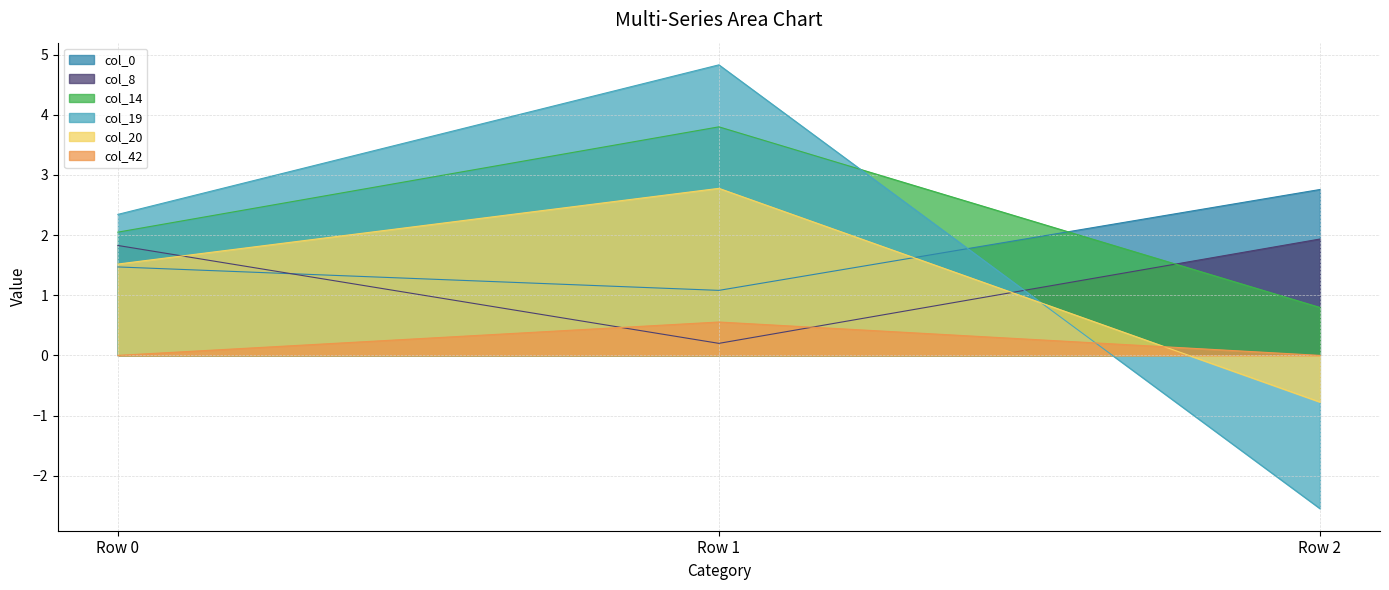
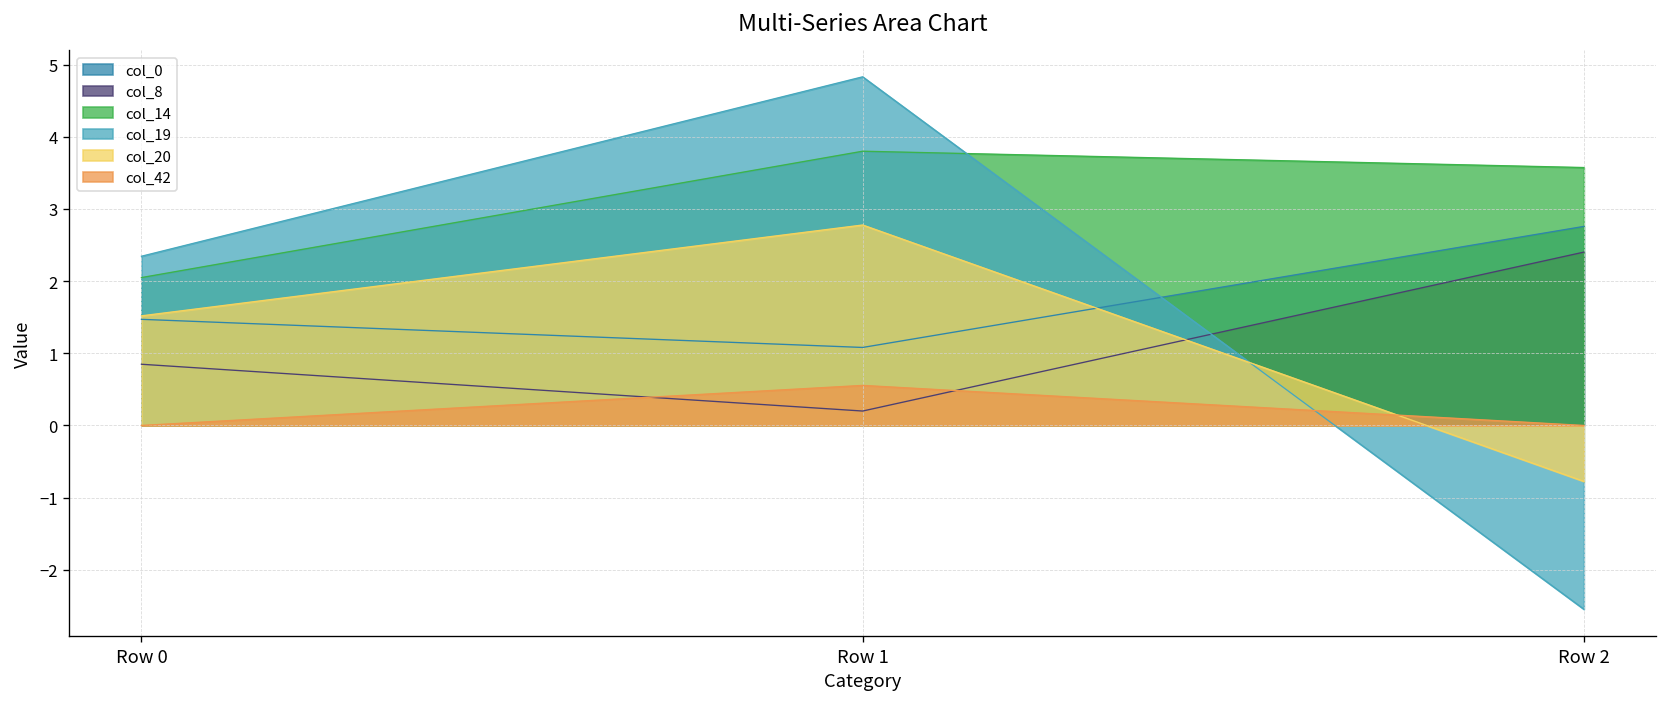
  {
    "col_8": {
-     "Row 0": 1.8,
+     "Row 0": 0.8,
      "Row 1": 0.2,
-     "Row 2": 1.9
+     "Row 2": 2.4
    },
    "col_14": {
      "Row 0": 2.0,
      "Row 1": 3.8,
-     "Row 2": 0.8
+     "Row 2": 3.6
    },
    "col_42": {
      "Row 0": 0.0,
      "Row 1": 0.6
    }
  }
